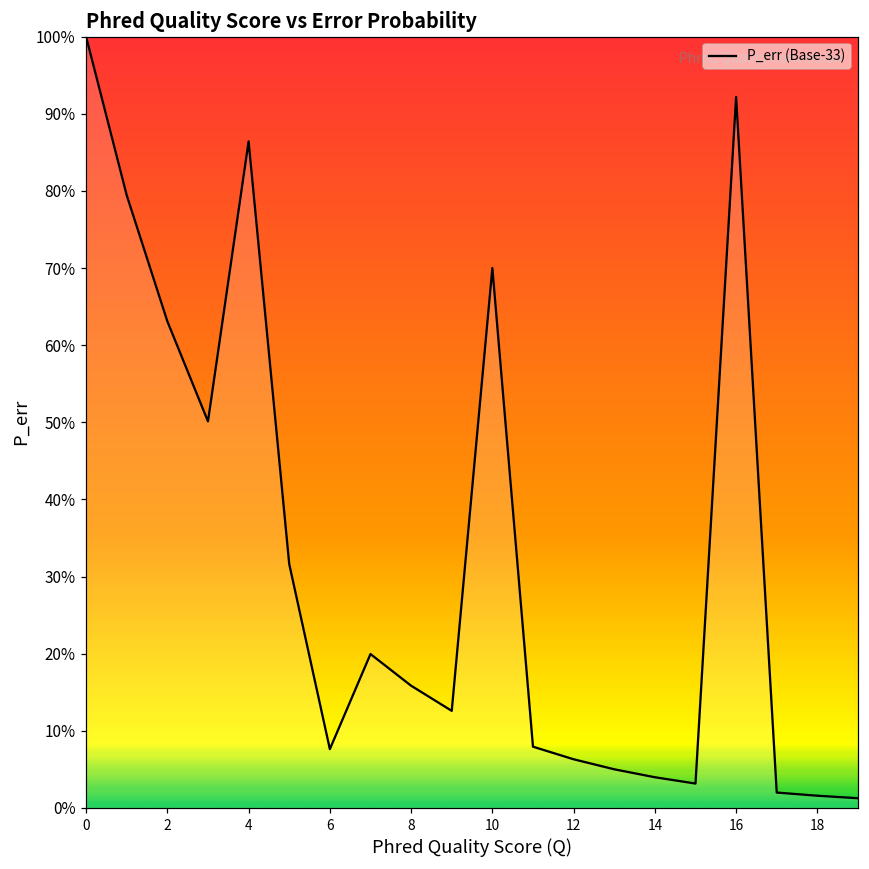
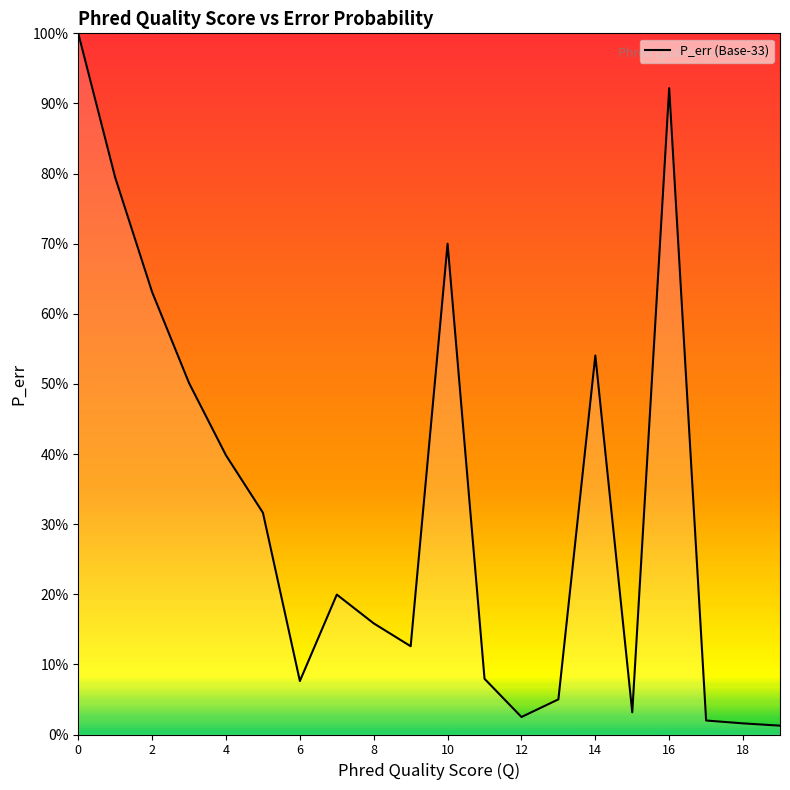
  {
    "0": "100%",
    "2": "63%",
-   "4": "86%",
+   "4": "40%",
    "6": "8%",
    "8": "16%",
    "10": "70%",
-   "12": "6%",
-   "14": "4%",
+   "12": "2%",
+   "14": "54%",
    "16": "92%",
    "18": "2%"
  }
